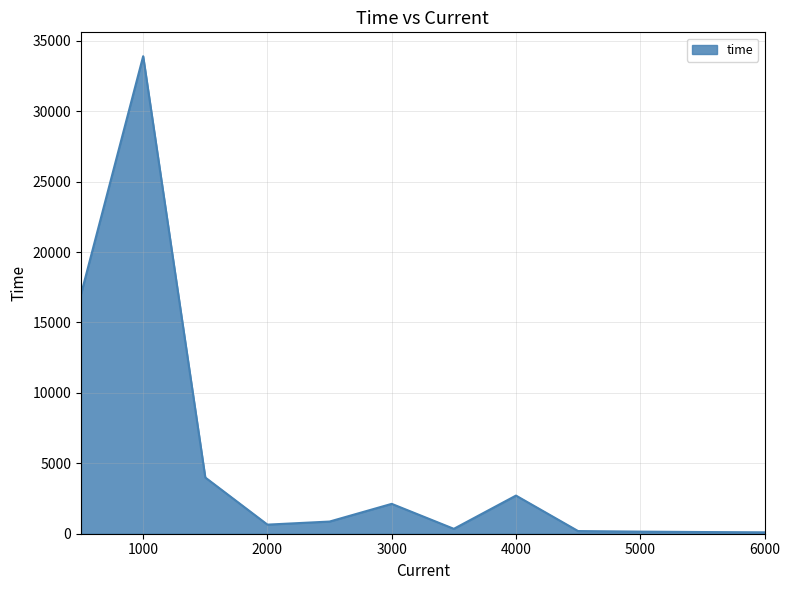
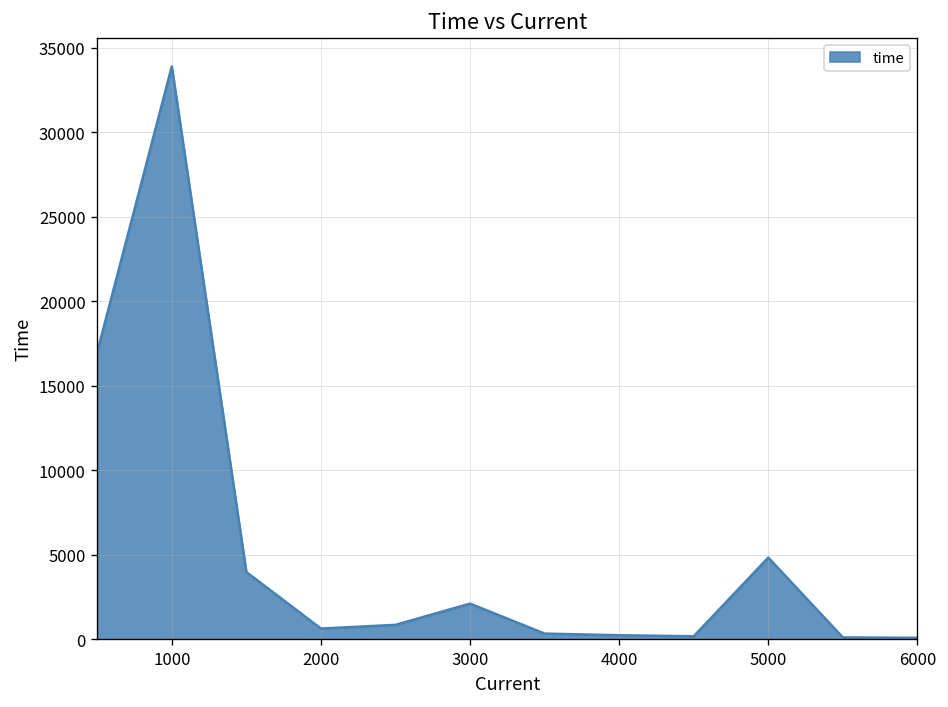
  {
    "1000": 33900,
    "2000": 600,
    "3000": 2100,
-   "4000": 2700,
-   "5000": 100,
+   "4000": 300,
+   "5000": 4800,
    "6000": 100
  }
